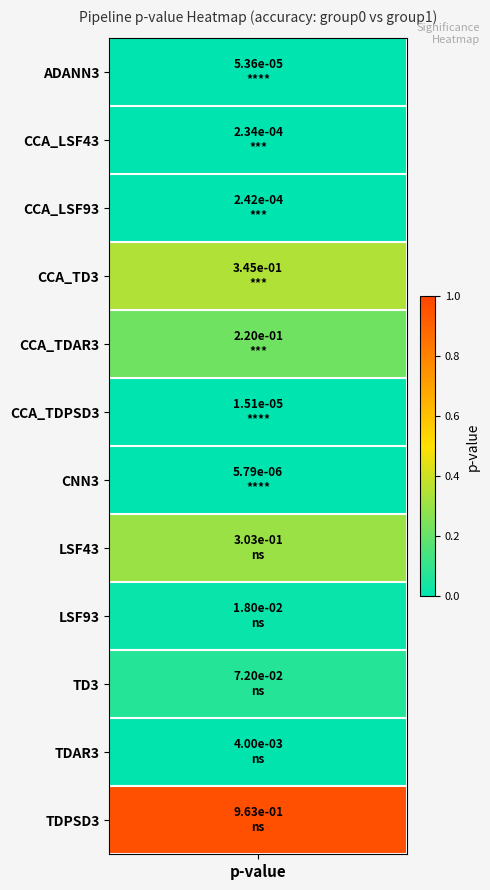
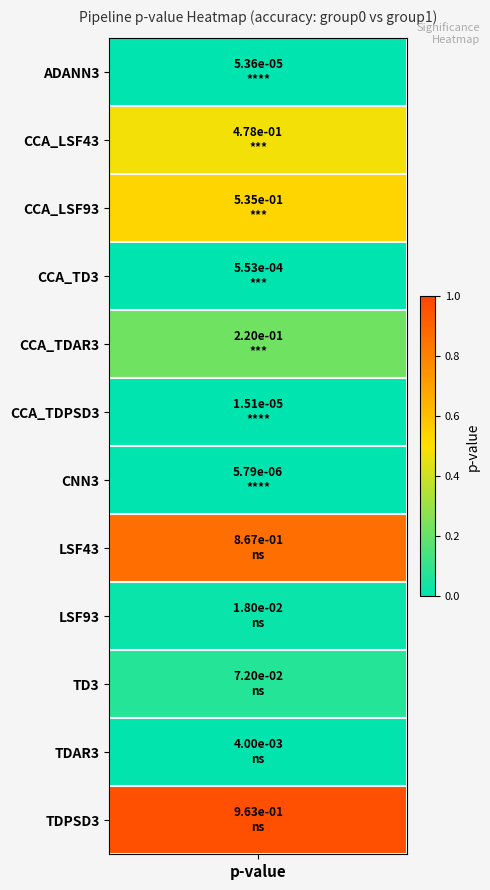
  {
    "ADANN3": {
      "p-value": "5.36e-05"
    },
    "CCA_LSF43": {
-     "p-value": "2.34e-04"
+     "p-value": "4.78e-01"
    },
    "CCA_LSF93": {
-     "p-value": "2.42e-04"
+     "p-value": "5.35e-01"
    },
    "CCA_TD3": {
-     "p-value": "3.45e-01"
+     "p-value": "5.53e-04"
    },
    "CCA_TDAR3": {
      "p-value": "2.20e-01"
    },
    "CCA_TDPSD3": {
      "p-value": "1.51e-05"
    },
    "CNN3": {
      "p-value": "5.79e-06"
    },
    "LSF43": {
-     "p-value": "3.03e-01"
+     "p-value": "8.67e-01"
    },
    "LSF93": {
      "p-value": "1.80e-02"
    },
    "TD3": {
      "p-value": "7.20e-02"
    },
    "TDAR3": {
      "p-value": "4.00e-03"
    },
    "TDPSD3": {
      "p-value": "9.63e-01"
    }
  }
